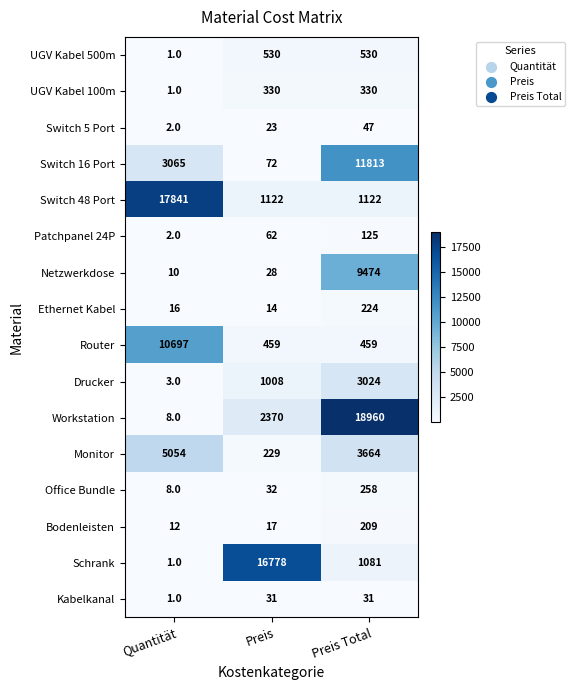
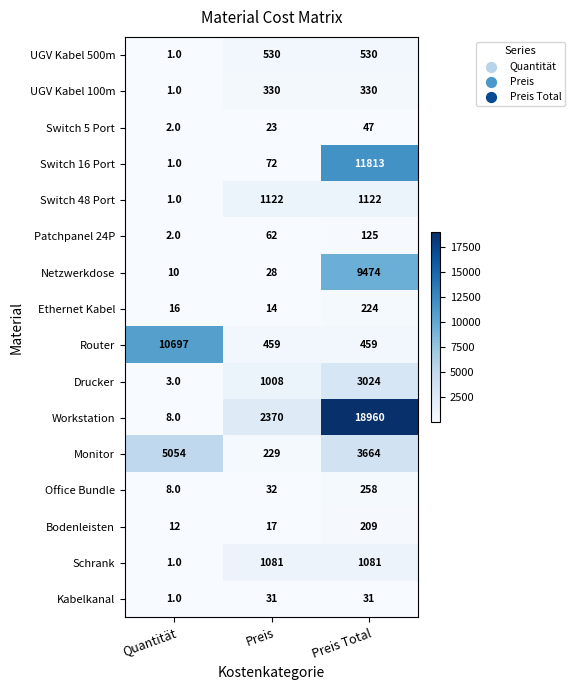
  {
    "UGV Kabel 500m": {
      "Quantität": 1.0,
      "Preis": 530,
      "Preis Total": 530
    },
    "UGV Kabel 100m": {
      "Quantität": 1.0,
      "Preis": 330,
      "Preis Total": 330
    },
    "Switch 5 Port": {
      "Quantität": 2.0,
      "Preis": 23,
      "Preis Total": 47
    },
    "Switch 16 Port": {
-     "Quantität": 3065,
+     "Quantität": 1.0,
      "Preis": 72,
      "Preis Total": 11813
    },
    "Switch 48 Port": {
-     "Quantität": 17841,
+     "Quantität": 1.0,
      "Preis": 1122,
      "Preis Total": 1122
    },
    "Patchpanel 24P": {
      "Quantität": 2.0,
      "Preis": 62,
      "Preis Total": 125
    },
    "Netzwerkdose": {
      "Quantität": 10,
      "Preis": 28,
      "Preis Total": 9474
    },
    "Ethernet Kabel": {
      "Quantität": 16,
      "Preis": 14,
      "Preis Total": 224
    },
    "Router": {
      "Quantität": 10697,
      "Preis": 459,
      "Preis Total": 459
    },
    "Drucker": {
      "Quantität": 3.0,
      "Preis": 1008,
      "Preis Total": 3024
    },
    "Workstation": {
      "Quantität": 8.0,
      "Preis": 2370,
      "Preis Total": 18960
    },
    "Monitor": {
      "Quantität": 5054,
      "Preis": 229,
      "Preis Total": 3664
    },
    "Office Bundle": {
      "Quantität": 8.0,
      "Preis": 32,
      "Preis Total": 258
    },
    "Bodenleisten": {
      "Quantität": 12,
      "Preis": 17,
      "Preis Total": 209
    },
    "Schrank": {
      "Quantität": 1.0,
-     "Preis": 16778,
+     "Preis": 1081,
      "Preis Total": 1081
    },
    "Kabelkanal": {
      "Quantität": 1.0,
      "Preis": 31,
      "Preis Total": 31
    }
  }
